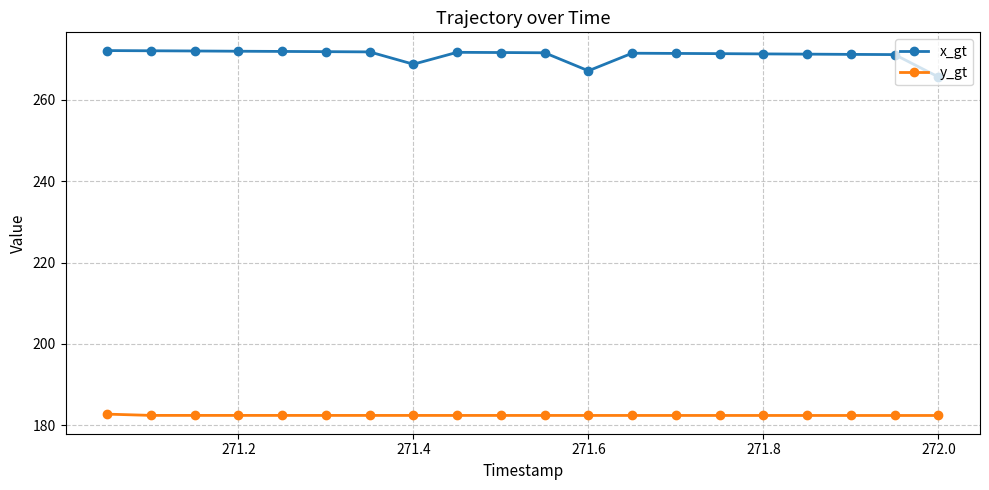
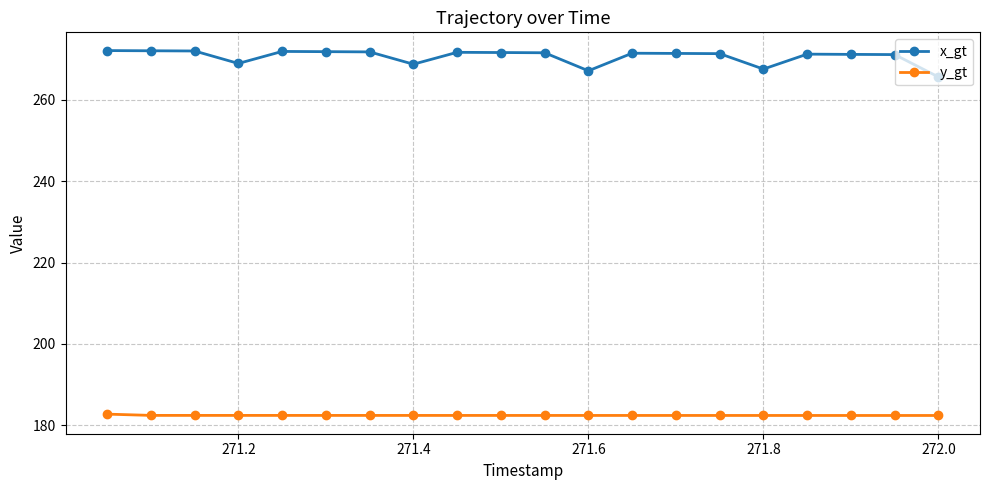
  {
    "x_gt": {
-     "271.2": 272,
+     "271.2": 269,
      "271.4": 269,
      "271.6": 267,
-     "271.8": 271
+     "271.8": 268
    },
    "y_gt": {
      "271.2": 182,
      "271.4": 182,
      "271.6": 182,
      "271.8": 182,
      "272.0": 182
    }
  }
